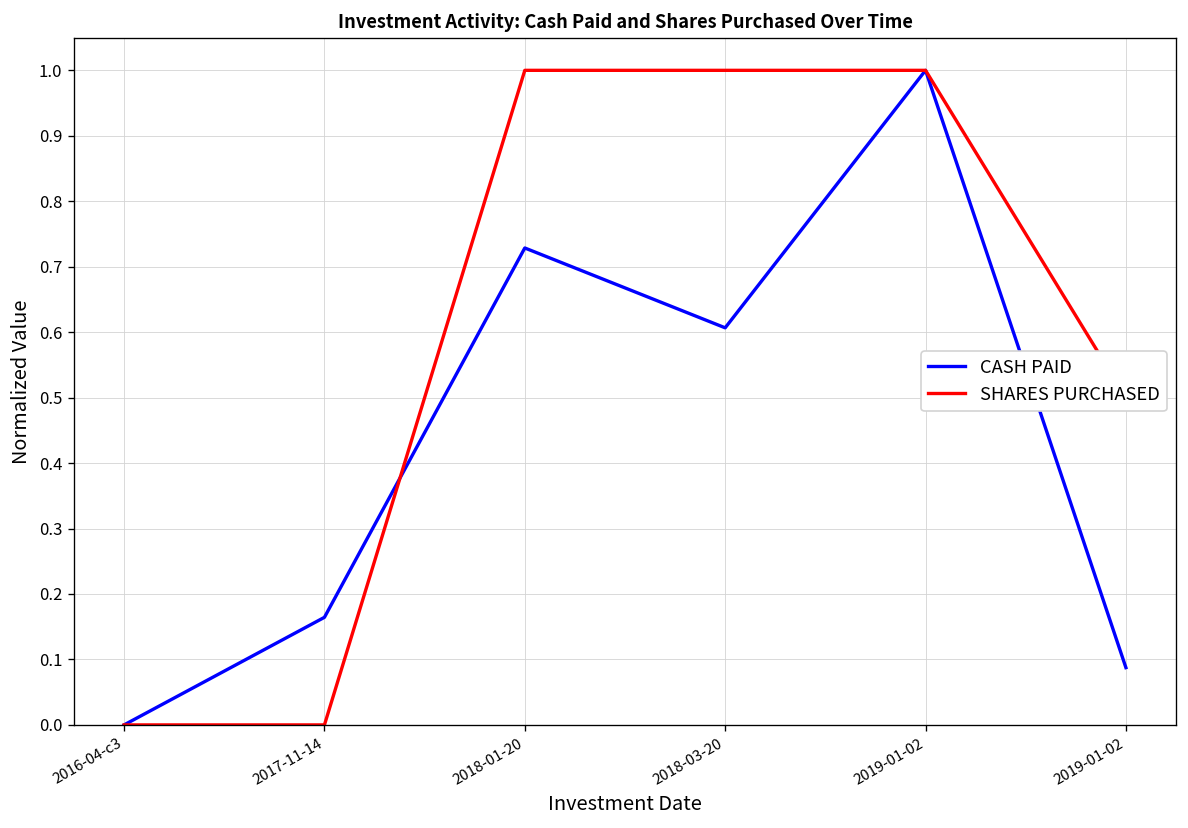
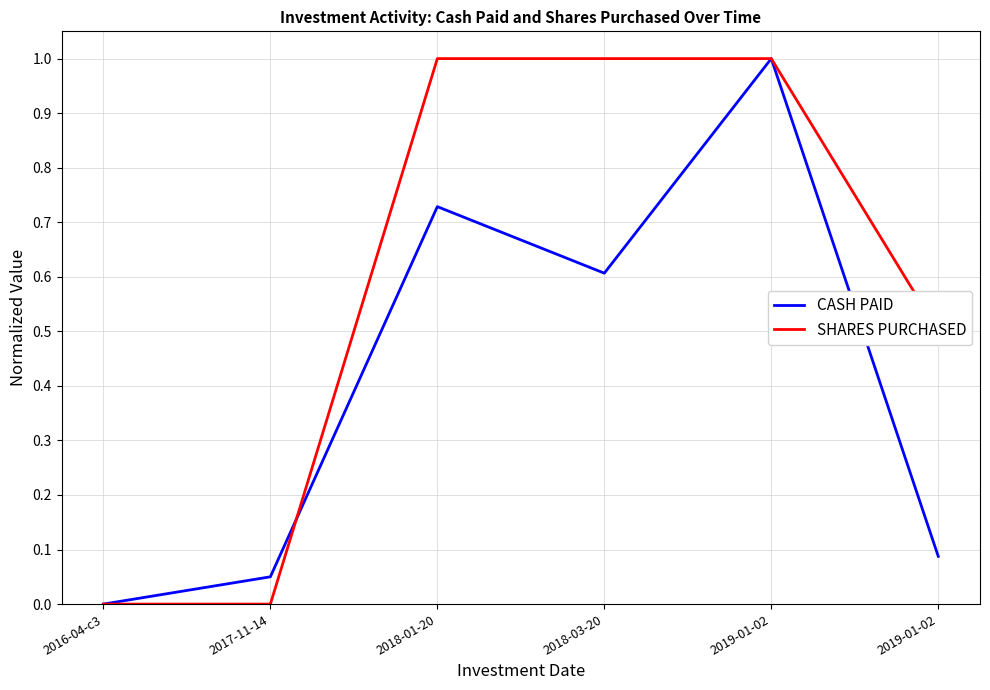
  {
    "CASH PAID": {
-     "2017-11-14": 0.16,
+     "2017-11-14": 0.05,
      "2018-01-20": 0.73,
      "2018-03-20": 0.61
    },
    "SHARES PURCHASED": {
      "2017-11-14": 0.00,
      "2018-01-20": 1.00,
      "2018-03-20": 1.00
    }
  }
